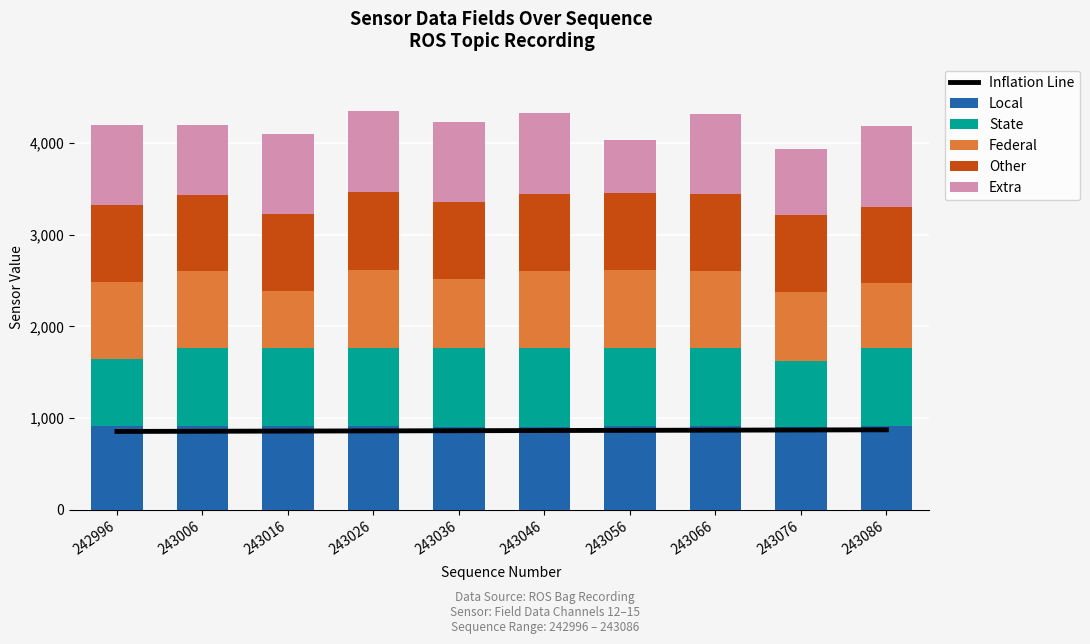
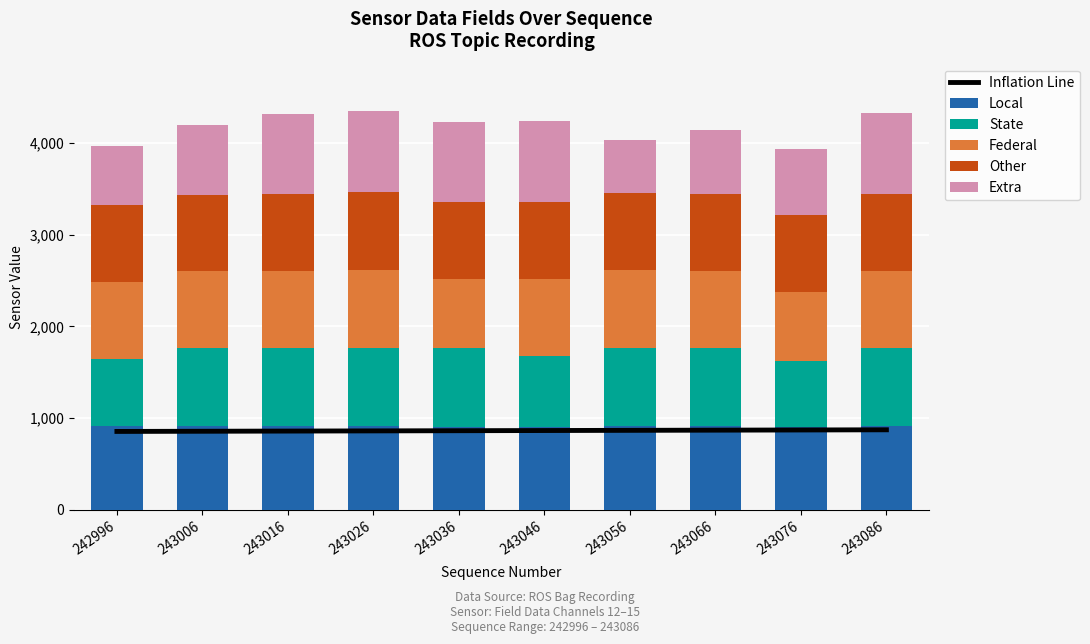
  {
    "Inflation Line": {
      "242996": 900,
      "243006": 900,
      "243016": 900,
      "243026": 900,
      "243036": 900,
      "243046": 900,
      "243056": 900,
      "243066": 900,
      "243076": 900,
      "243086": 900
    },
    "Local": {
      "242996": 900,
      "243006": 900,
      "243016": 900,
      "243026": 900,
      "243036": 900,
      "243046": 900,
      "243056": 900,
      "243066": 900,
      "243076": 900,
      "243086": 900
    },
    "State": {
      "242996": 700,
      "243006": 900,
      "243016": 900,
      "243026": 900,
      "243036": 900,
-     "243046": 900,
+     "243046": 800,
      "243056": 900,
      "243066": 900,
      "243076": 700,
      "243086": 900
    },
    "Federal": {
      "242996": 800,
      "243006": 800,
-     "243016": 600,
+     "243016": 800,
      "243026": 900,
      "243036": 800,
      "243046": 800,
      "243056": 800,
      "243066": 800,
      "243076": 700,
-     "243086": 700
+     "243086": 800
    },
    "Other": {
      "242996": 800,
      "243006": 800,
      "243016": 800,
      "243026": 800,
      "243036": 800,
      "243046": 800,
      "243056": 800,
      "243066": 800,
      "243076": 800,
      "243086": 800
    },
    "Extra": {
-     "242996": 900,
+     "242996": 600,
      "243006": 800,
      "243016": 900,
      "243026": 900,
      "243036": 900,
      "243046": 900,
      "243056": 600,
-     "243066": 900,
+     "243066": 700,
      "243076": 700,
      "243086": 900
    }
  }
